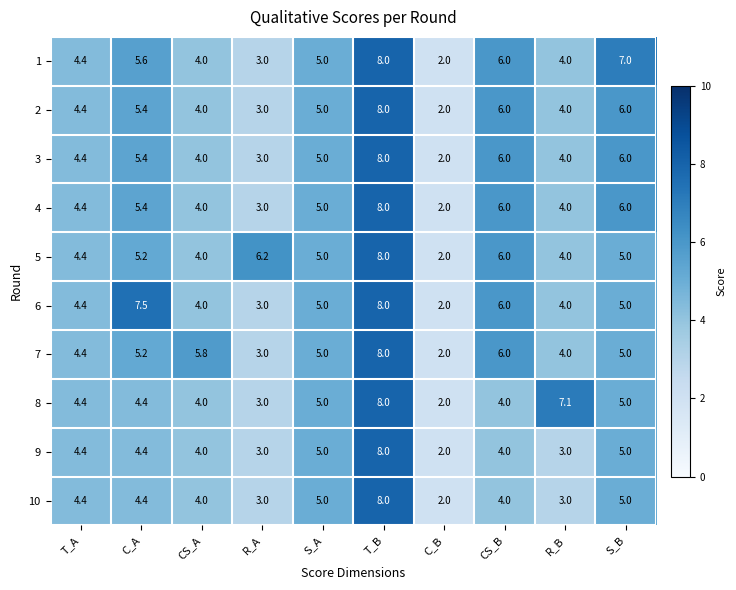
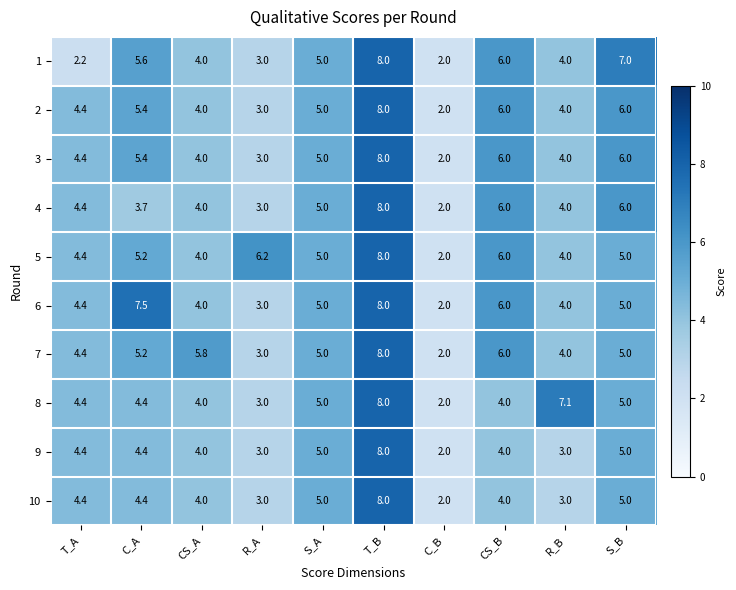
  {
    "1": {
-     "T_A": 4.4,
+     "T_A": 2.2,
      "C_A": 5.6,
      "CS_A": 4.0,
      "R_A": 3.0,
      "S_A": 5.0,
      "T_B": 8.0,
      "C_B": 2.0,
      "CS_B": 6.0,
      "R_B": 4.0,
      "S_B": 7.0
    },
    "2": {
      "T_A": 4.4,
      "C_A": 5.4,
      "CS_A": 4.0,
      "R_A": 3.0,
      "S_A": 5.0,
      "T_B": 8.0,
      "C_B": 2.0,
      "CS_B": 6.0,
      "R_B": 4.0,
      "S_B": 6.0
    },
    "3": {
      "T_A": 4.4,
      "C_A": 5.4,
      "CS_A": 4.0,
      "R_A": 3.0,
      "S_A": 5.0,
      "T_B": 8.0,
      "C_B": 2.0,
      "CS_B": 6.0,
      "R_B": 4.0,
      "S_B": 6.0
    },
    "4": {
      "T_A": 4.4,
-     "C_A": 5.4,
+     "C_A": 3.7,
      "CS_A": 4.0,
      "R_A": 3.0,
      "S_A": 5.0,
      "T_B": 8.0,
      "C_B": 2.0,
      "CS_B": 6.0,
      "R_B": 4.0,
      "S_B": 6.0
    },
    "5": {
      "T_A": 4.4,
      "C_A": 5.2,
      "CS_A": 4.0,
      "R_A": 6.2,
      "S_A": 5.0,
      "T_B": 8.0,
      "C_B": 2.0,
      "CS_B": 6.0,
      "R_B": 4.0,
      "S_B": 5.0
    },
    "6": {
      "T_A": 4.4,
      "C_A": 7.5,
      "CS_A": 4.0,
      "R_A": 3.0,
      "S_A": 5.0,
      "T_B": 8.0,
      "C_B": 2.0,
      "CS_B": 6.0,
      "R_B": 4.0,
      "S_B": 5.0
    },
    "7": {
      "T_A": 4.4,
      "C_A": 5.2,
      "CS_A": 5.8,
      "R_A": 3.0,
      "S_A": 5.0,
      "T_B": 8.0,
      "C_B": 2.0,
      "CS_B": 6.0,
      "R_B": 4.0,
      "S_B": 5.0
    },
    "8": {
      "T_A": 4.4,
      "C_A": 4.4,
      "CS_A": 4.0,
      "R_A": 3.0,
      "S_A": 5.0,
      "T_B": 8.0,
      "C_B": 2.0,
      "CS_B": 4.0,
      "R_B": 7.1,
      "S_B": 5.0
    },
    "9": {
      "T_A": 4.4,
      "C_A": 4.4,
      "CS_A": 4.0,
      "R_A": 3.0,
      "S_A": 5.0,
      "T_B": 8.0,
      "C_B": 2.0,
      "CS_B": 4.0,
      "R_B": 3.0,
      "S_B": 5.0
    },
    "10": {
      "T_A": 4.4,
      "C_A": 4.4,
      "CS_A": 4.0,
      "R_A": 3.0,
      "S_A": 5.0,
      "T_B": 8.0,
      "C_B": 2.0,
      "CS_B": 4.0,
      "R_B": 3.0,
      "S_B": 5.0
    }
  }
